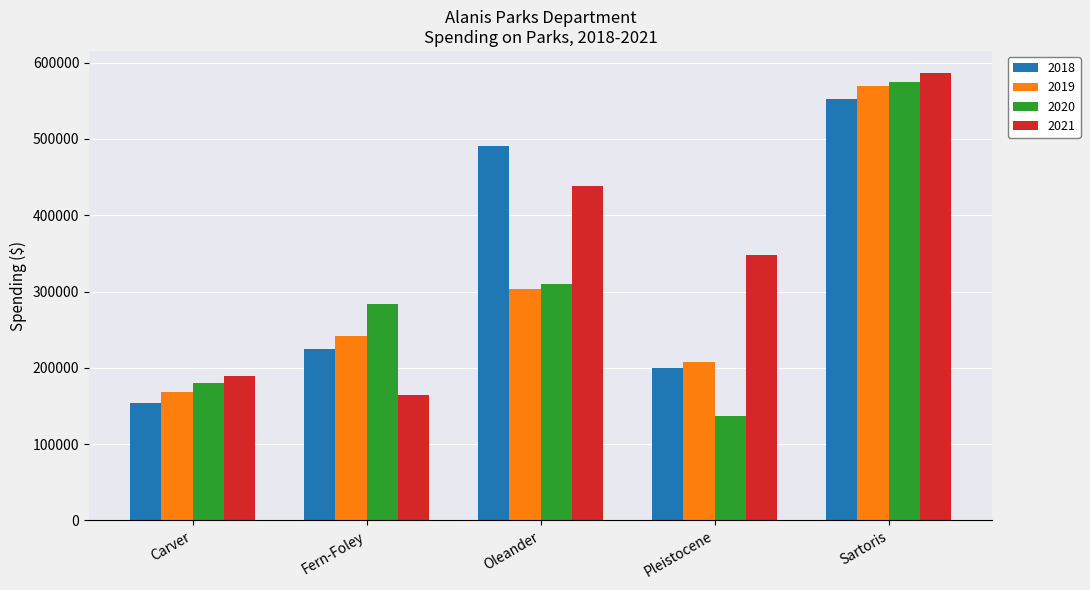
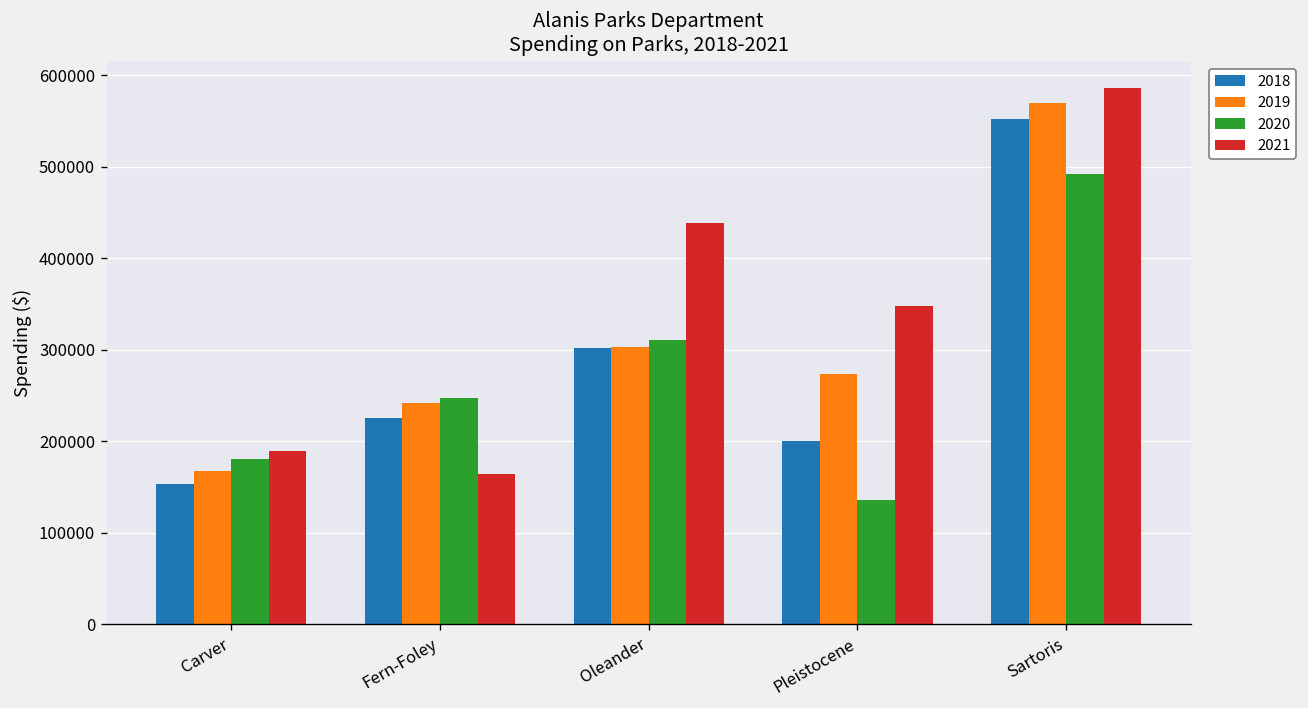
  {
    "2018": {
      "Carver": 150000,
      "Fern-Foley": 230000,
-     "Oleander": 490000,
+     "Oleander": 300000,
      "Pleistocene": 200000,
      "Sartoris": 550000
    },
    "2019": {
      "Carver": 170000,
      "Fern-Foley": 240000,
      "Oleander": 300000,
-     "Pleistocene": 210000,
+     "Pleistocene": 270000,
      "Sartoris": 570000
    },
    "2020": {
      "Carver": 180000,
-     "Fern-Foley": 280000,
+     "Fern-Foley": 250000,
      "Oleander": 310000,
      "Pleistocene": 140000,
-     "Sartoris": 580000
+     "Sartoris": 490000
    },
    "2021": {
      "Carver": 190000,
      "Fern-Foley": 160000,
      "Oleander": 440000,
      "Pleistocene": 350000,
      "Sartoris": 590000
    }
  }
